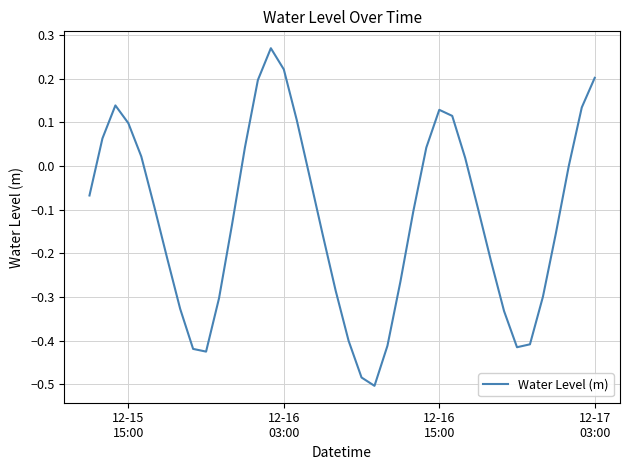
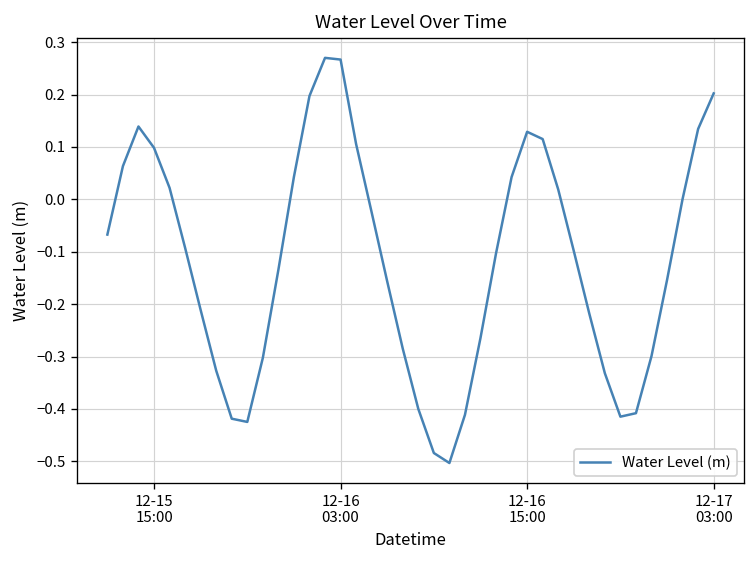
  {
    "12-15 15:00": 0.10,
-   "12-16 03:00": 0.22,
+   "12-16 03:00": 0.27,
    "12-16 15:00": 0.13,
    "12-17 03:00": 0.20
  }
